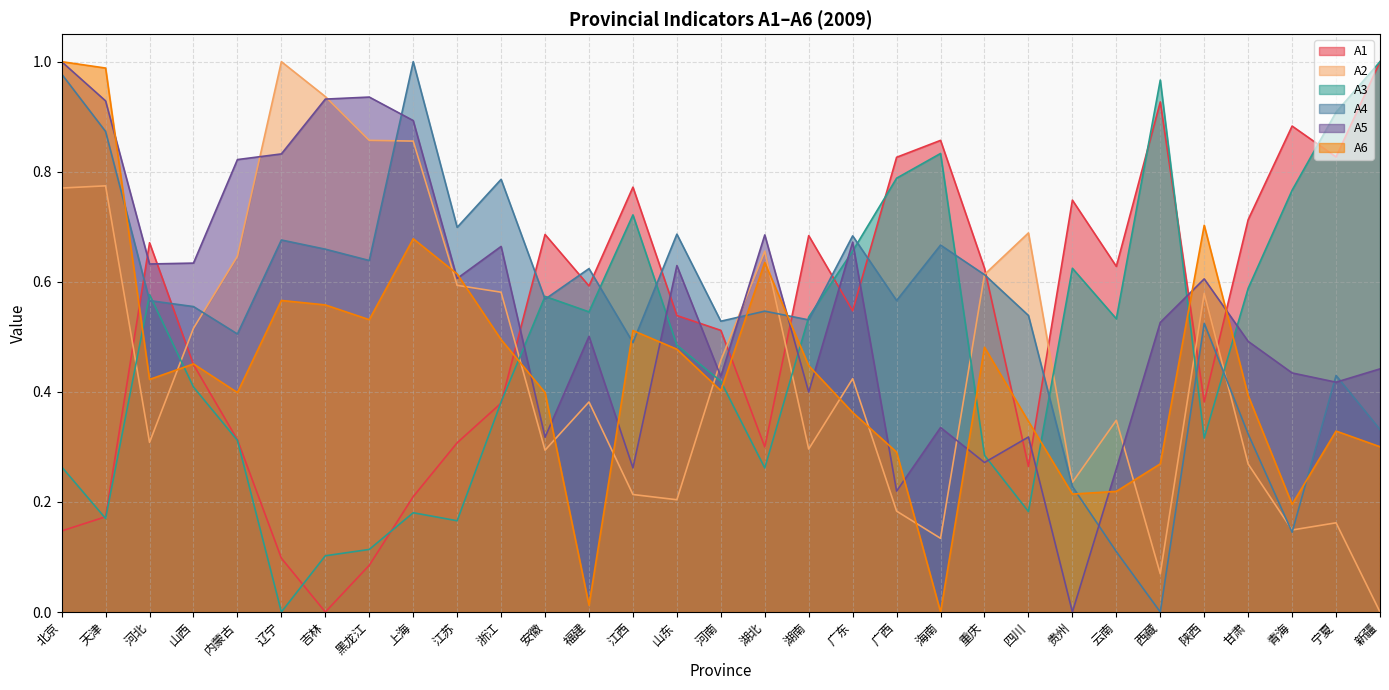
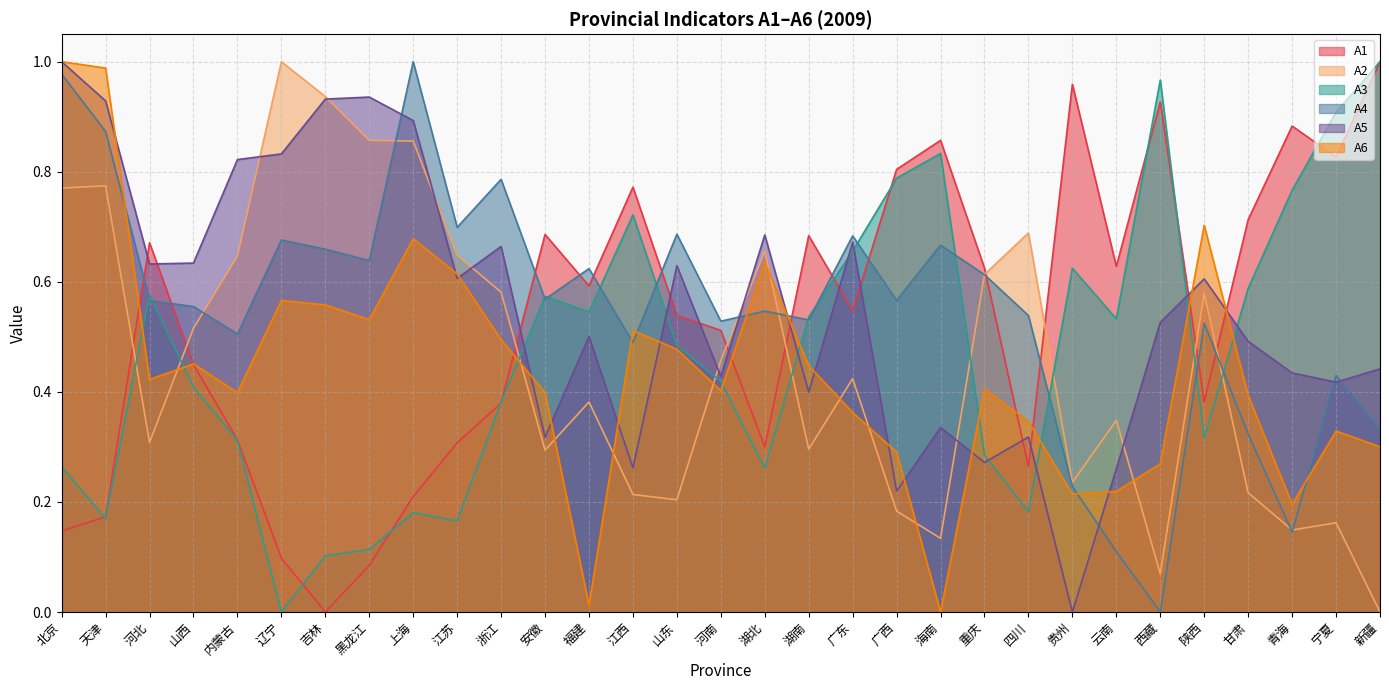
  {
    "A1": {
      "北京": 0.15,
      "河北": 0.67,
      "辽宁": 0.10,
      "吉林": 0.00,
      "黑龙江": 0.08,
      "上海": 0.21,
      "江苏": 0.31,
      "安徽": 0.69,
      "福建": 0.59,
      "江西": 0.77,
      "山东": 0.54,
      "河南": 0.51,
      "湖北": 0.30,
      "湖南": 0.68,
      "广东": 0.55,
-     "广西": 0.83,
+     "广西": 0.80,
      "海南": 0.86,
      "重庆": 0.62,
      "四川": 0.26,
-     "贵州": 0.75,
+     "贵州": 0.96,
      "云南": 0.63,
      "西藏": 0.93,
      "陕西": 0.38,
      "甘肃": 0.71,
      "青海": 0.88
    },
    "A2": {
      "北京": 0.77,
      "天津": 0.77,
      "河北": 0.31,
      "山西": 0.52,
      "内蒙古": 0.65,
      "辽宁": 1.00,
      "黑龙江": 0.86,
      "上海": 0.86,
-     "江苏": 0.59,
+     "江苏": 0.65,
      "浙江": 0.58,
      "安徽": 0.29,
      "福建": 0.38,
      "江西": 0.21,
      "山东": 0.20,
      "河南": 0.46,
      "湖北": 0.66,
      "湖南": 0.30,
      "广东": 0.42,
      "广西": 0.18,
      "海南": 0.13,
      "四川": 0.69,
      "贵州": 0.24,
      "云南": 0.35,
      "西藏": 0.07,
      "陕西": 0.58,
-     "甘肃": 0.27,
+     "甘肃": 0.22,
      "宁夏": 0.16,
      "新疆": 0.00
    },
    "A6": {
      "天津": 0.99,
      "河北": 0.42,
      "内蒙古": 0.40,
      "辽宁": 0.57,
      "吉林": 0.56,
      "黑龙江": 0.53,
      "上海": 0.68,
      "江苏": 0.61,
      "浙江": 0.50,
      "安徽": 0.40,
      "福建": 0.01,
      "江西": 0.51,
      "山东": 0.48,
      "河南": 0.40,
      "湖北": 0.64,
      "湖南": 0.45,
      "广东": 0.36,
      "广西": 0.29,
      "海南": 0.00,
-     "重庆": 0.48,
+     "重庆": 0.41,
      "四川": 0.35,
      "贵州": 0.21,
      "云南": 0.22,
      "西藏": 0.27,
      "陕西": 0.70,
      "甘肃": 0.39,
      "青海": 0.20,
      "宁夏": 0.33,
      "新疆": 0.30
    }
  }
